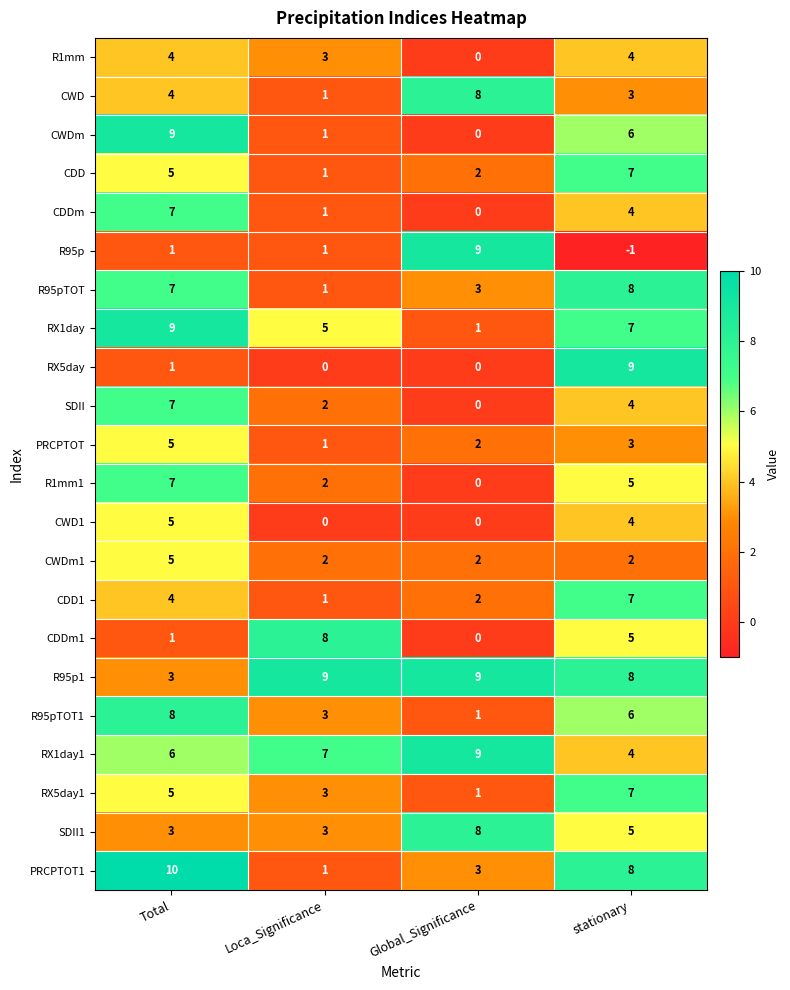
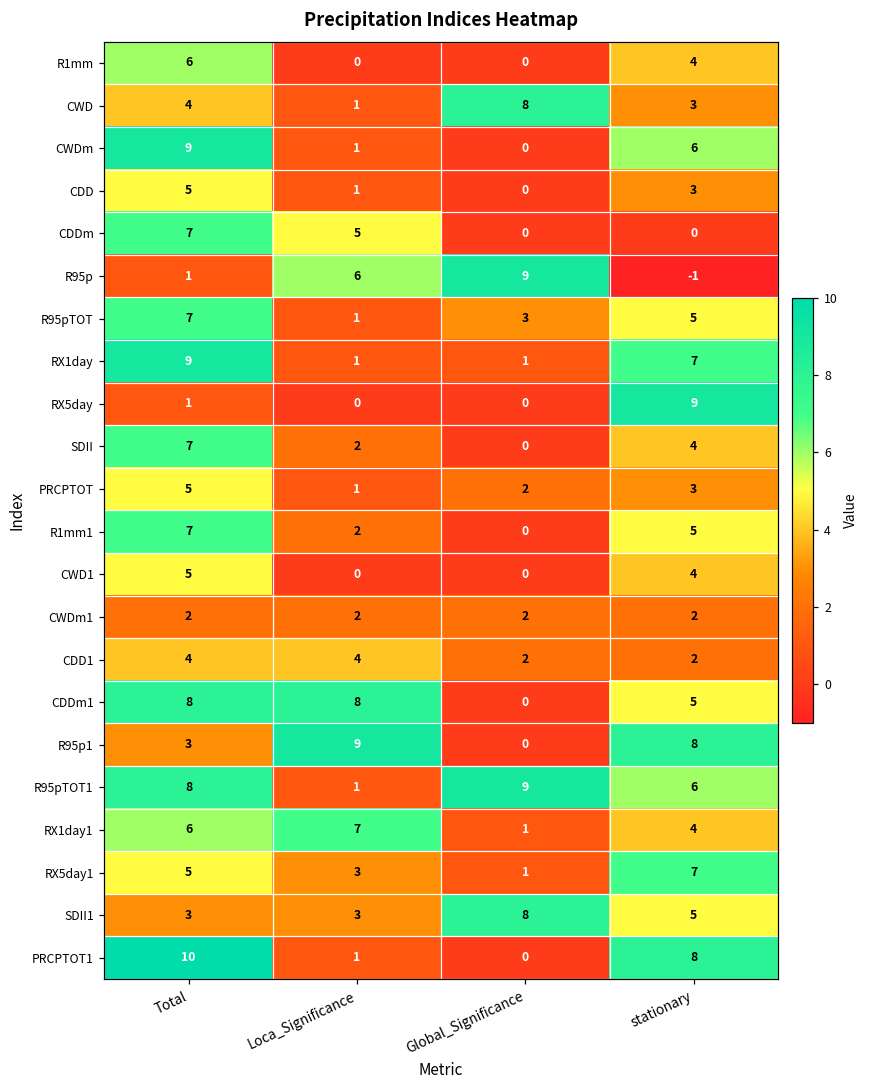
  {
    "R1mm": {
-     "Total": 4,
-     "Loca_Significance": 3,
+     "Total": 6,
+     "Loca_Significance": 0,
      "Global_Significance": 0,
      "stationary": 4
    },
    "CWD": {
      "Total": 4,
      "Loca_Significance": 1,
      "Global_Significance": 8,
      "stationary": 3
    },
    "CWDm": {
      "Total": 9,
      "Loca_Significance": 1,
      "Global_Significance": 0,
      "stationary": 6
    },
    "CDD": {
      "Total": 5,
      "Loca_Significance": 1,
-     "Global_Significance": 2,
-     "stationary": 7
+     "Global_Significance": 0,
+     "stationary": 3
    },
    "CDDm": {
      "Total": 7,
-     "Loca_Significance": 1,
+     "Loca_Significance": 5,
      "Global_Significance": 0,
-     "stationary": 4
+     "stationary": 0
    },
    "R95p": {
      "Total": 1,
-     "Loca_Significance": 1,
+     "Loca_Significance": 6,
      "Global_Significance": 9,
      "stationary": -1
    },
    "R95pTOT": {
      "Total": 7,
      "Loca_Significance": 1,
      "Global_Significance": 3,
-     "stationary": 8
+     "stationary": 5
    },
    "RX1day": {
      "Total": 9,
-     "Loca_Significance": 5,
+     "Loca_Significance": 1,
      "Global_Significance": 1,
      "stationary": 7
    },
    "RX5day": {
      "Total": 1,
      "Loca_Significance": 0,
      "Global_Significance": 0,
      "stationary": 9
    },
    "SDII": {
      "Total": 7,
      "Loca_Significance": 2,
      "Global_Significance": 0,
      "stationary": 4
    },
    "PRCPTOT": {
      "Total": 5,
      "Loca_Significance": 1,
      "Global_Significance": 2,
      "stationary": 3
    },
    "R1mm1": {
      "Total": 7,
      "Loca_Significance": 2,
      "Global_Significance": 0,
      "stationary": 5
    },
    "CWD1": {
      "Total": 5,
      "Loca_Significance": 0,
      "Global_Significance": 0,
      "stationary": 4
    },
    "CWDm1": {
-     "Total": 5,
+     "Total": 2,
      "Loca_Significance": 2,
      "Global_Significance": 2,
      "stationary": 2
    },
    "CDD1": {
      "Total": 4,
-     "Loca_Significance": 1,
+     "Loca_Significance": 4,
      "Global_Significance": 2,
-     "stationary": 7
+     "stationary": 2
    },
    "CDDm1": {
-     "Total": 1,
+     "Total": 8,
      "Loca_Significance": 8,
      "Global_Significance": 0,
      "stationary": 5
    },
    "R95p1": {
      "Total": 3,
      "Loca_Significance": 9,
-     "Global_Significance": 9,
+     "Global_Significance": 0,
      "stationary": 8
    },
    "R95pTOT1": {
      "Total": 8,
-     "Loca_Significance": 3,
-     "Global_Significance": 1,
+     "Loca_Significance": 1,
+     "Global_Significance": 9,
      "stationary": 6
    },
    "RX1day1": {
      "Total": 6,
      "Loca_Significance": 7,
-     "Global_Significance": 9,
+     "Global_Significance": 1,
      "stationary": 4
    },
    "RX5day1": {
      "Total": 5,
      "Loca_Significance": 3,
      "Global_Significance": 1,
      "stationary": 7
    },
    "SDII1": {
      "Total": 3,
      "Loca_Significance": 3,
      "Global_Significance": 8,
      "stationary": 5
    },
    "PRCPTOT1": {
      "Total": 10,
      "Loca_Significance": 1,
-     "Global_Significance": 3,
+     "Global_Significance": 0,
      "stationary": 8
    }
  }
